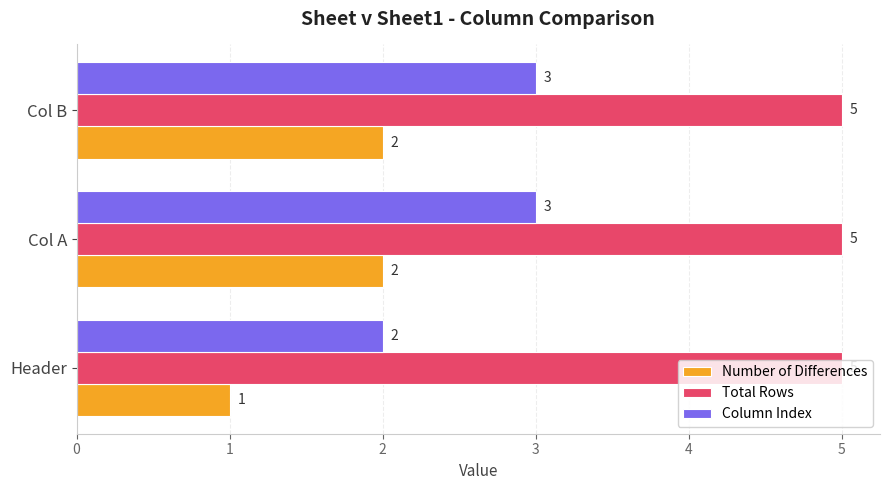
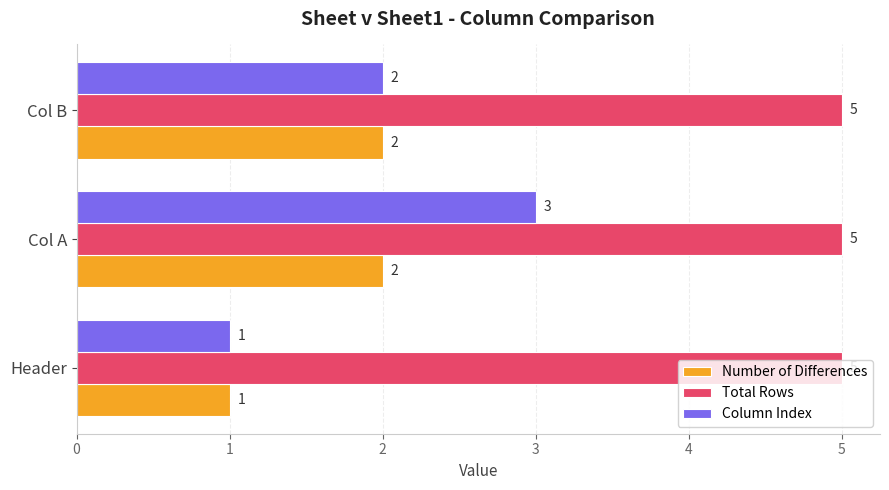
  {
    "Number of Differences": {
      "Col B": 2,
      "Col A": 2,
      "Header": 1
    },
    "Total Rows": {
      "Col B": 5,
      "Col A": 5
    },
    "Column Index": {
-     "Col B": 3,
+     "Col B": 2,
      "Col A": 3,
-     "Header": 2
+     "Header": 1
    }
  }
